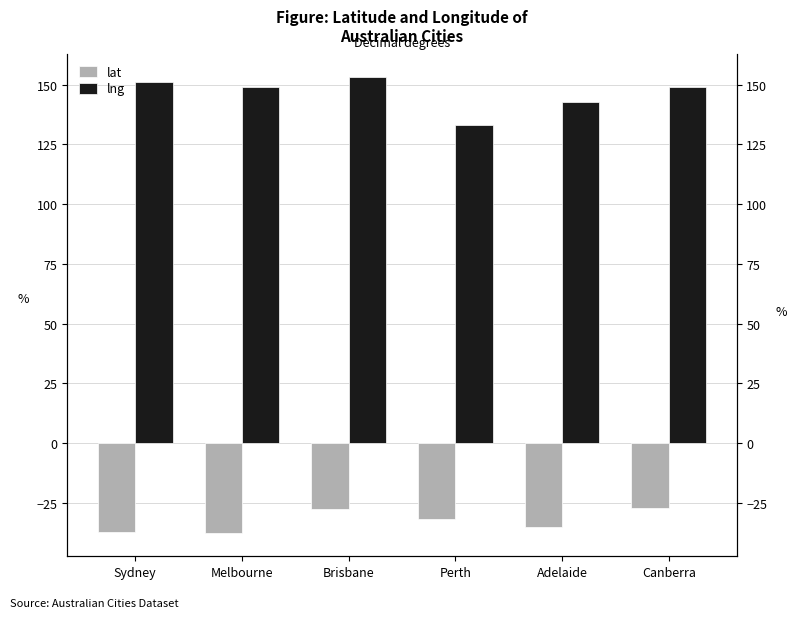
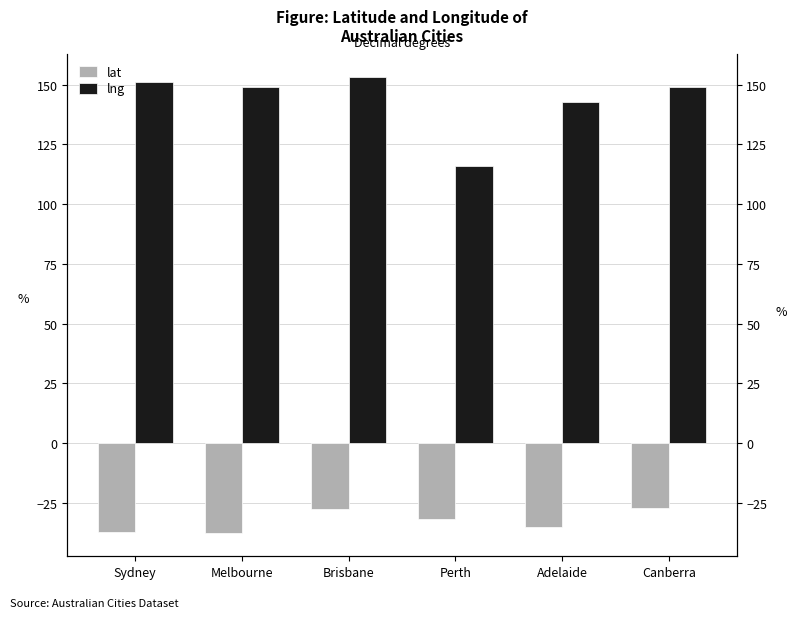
  {
    "lat": {
      "Sydney": -37,
      "Melbourne": -38,
      "Brisbane": -27,
      "Perth": -32,
      "Adelaide": -35,
      "Canberra": -27
    },
    "lng": {
      "Sydney": 151,
      "Melbourne": 149,
      "Brisbane": 153,
-     "Perth": 133,
+     "Perth": 116,
      "Adelaide": 143,
      "Canberra": 149
    }
  }
